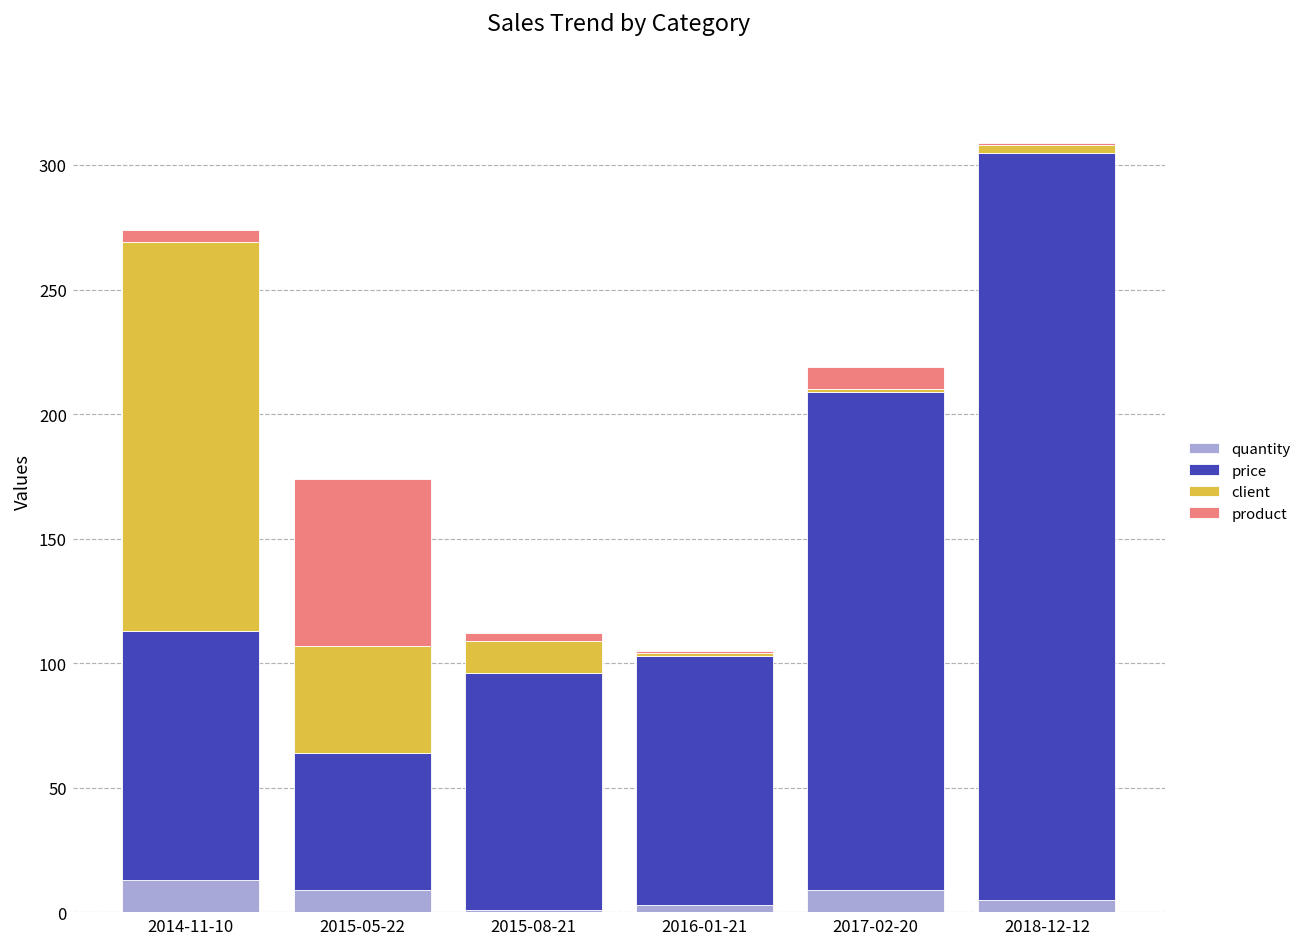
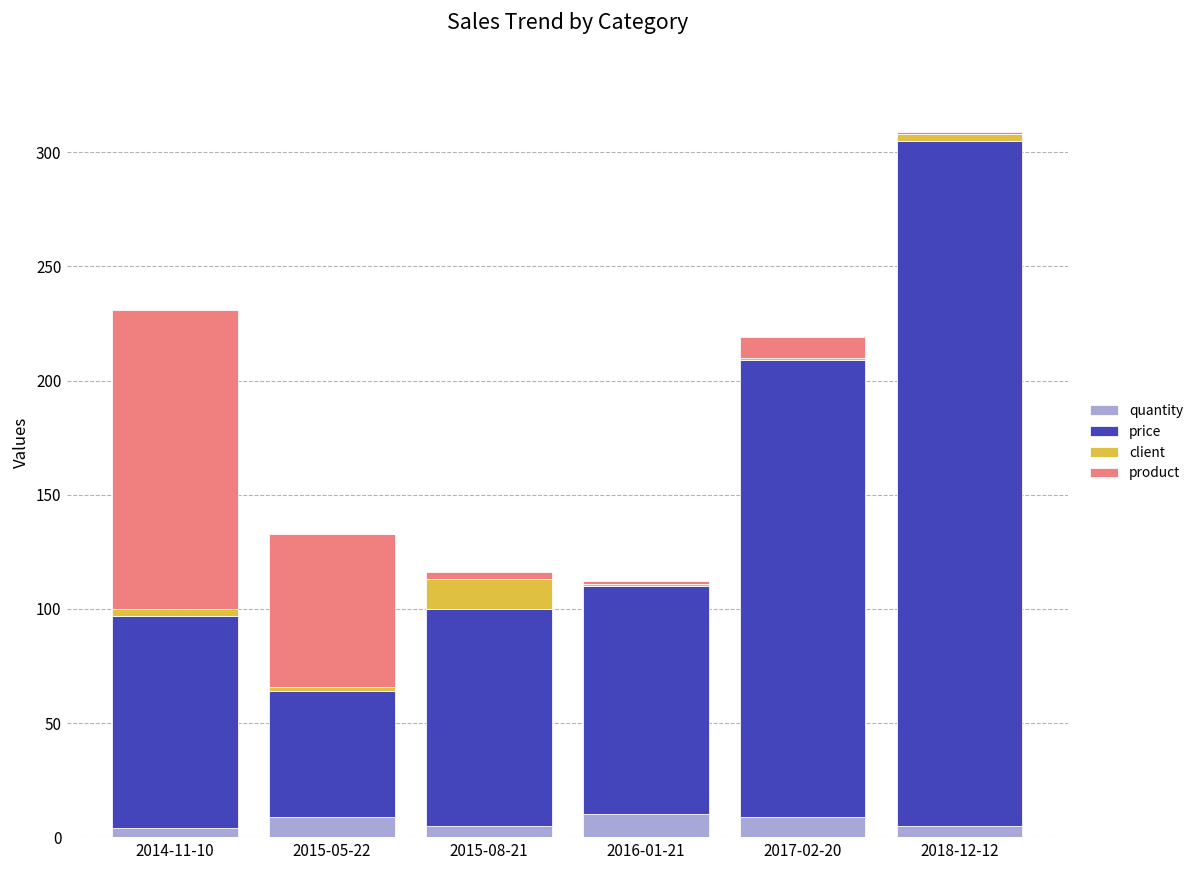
  {
    "quantity": {
-     "2014-11-10": 13,
+     "2014-11-10": 4,
      "2015-05-22": 9,
-     "2015-08-21": 1,
-     "2016-01-21": 3,
+     "2015-08-21": 5,
+     "2016-01-21": 10,
      "2017-02-20": 9,
      "2018-12-12": 5
    },
    "price": {
-     "2014-11-10": 100,
+     "2014-11-10": 93,
      "2015-05-22": 55,
      "2015-08-21": 95,
      "2016-01-21": 100,
      "2017-02-20": 200,
      "2018-12-12": 300
    },
    "client": {
-     "2014-11-10": 156,
-     "2015-05-22": 43,
+     "2014-11-10": 3,
+     "2015-05-22": 2,
      "2015-08-21": 13,
      "2018-12-12": 3
    },
    "product": {
-     "2014-11-10": 5,
+     "2014-11-10": 131,
      "2015-05-22": 67,
      "2015-08-21": 3,
      "2017-02-20": 9
    }
  }
